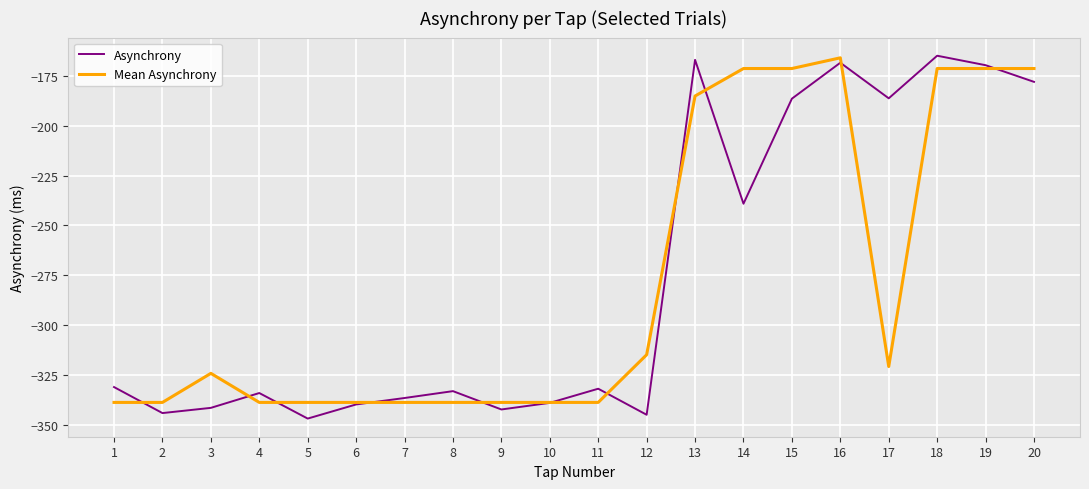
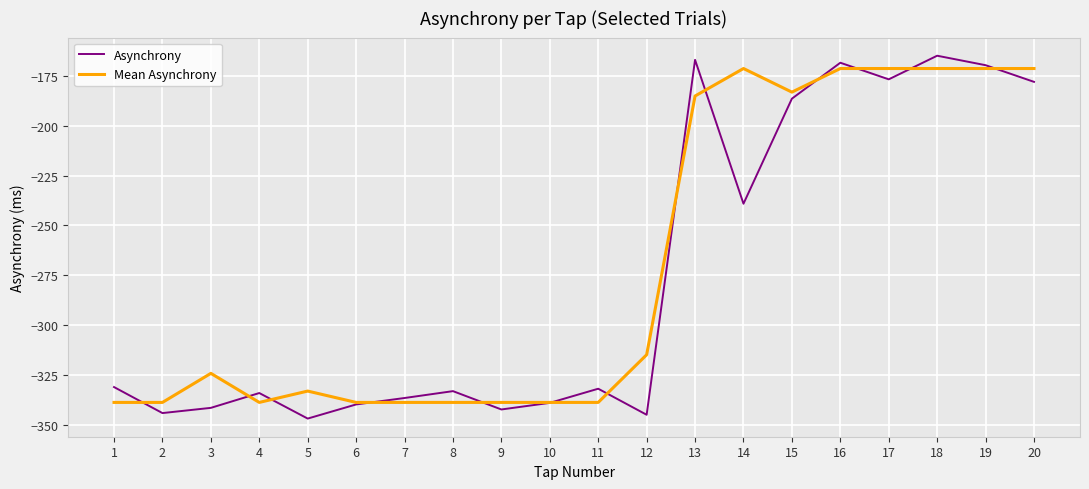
  {
    "Asynchrony": {
      "1": -331,
      "2": -344,
      "3": -341,
      "4": -334,
      "5": -347,
      "7": -336,
      "8": -333,
      "9": -342,
      "11": -332,
      "12": -345,
      "13": -167,
      "14": -239,
      "15": -186,
      "16": -168,
-     "17": -186,
+     "17": -177,
      "18": -165,
      "19": -170,
      "20": -178
    },
    "Mean Asynchrony": {
      "1": -339,
      "2": -339,
      "3": -324,
      "4": -339,
-     "5": -339,
+     "5": -333,
      "7": -339,
      "8": -339,
      "9": -339,
      "11": -339,
      "12": -315,
      "13": -185,
      "14": -171,
-     "15": -171,
-     "16": -166,
-     "17": -321,
+     "15": -183,
+     "16": -171,
+     "17": -171,
      "18": -171,
      "19": -171,
      "20": -171
    }
  }
